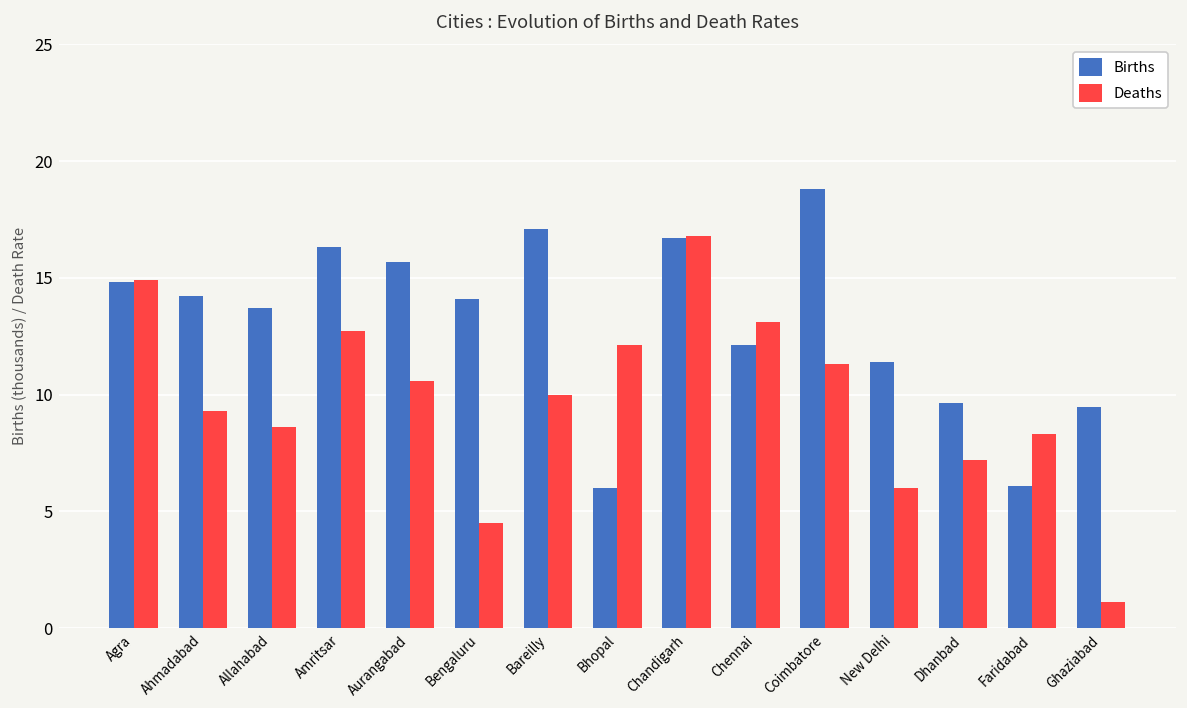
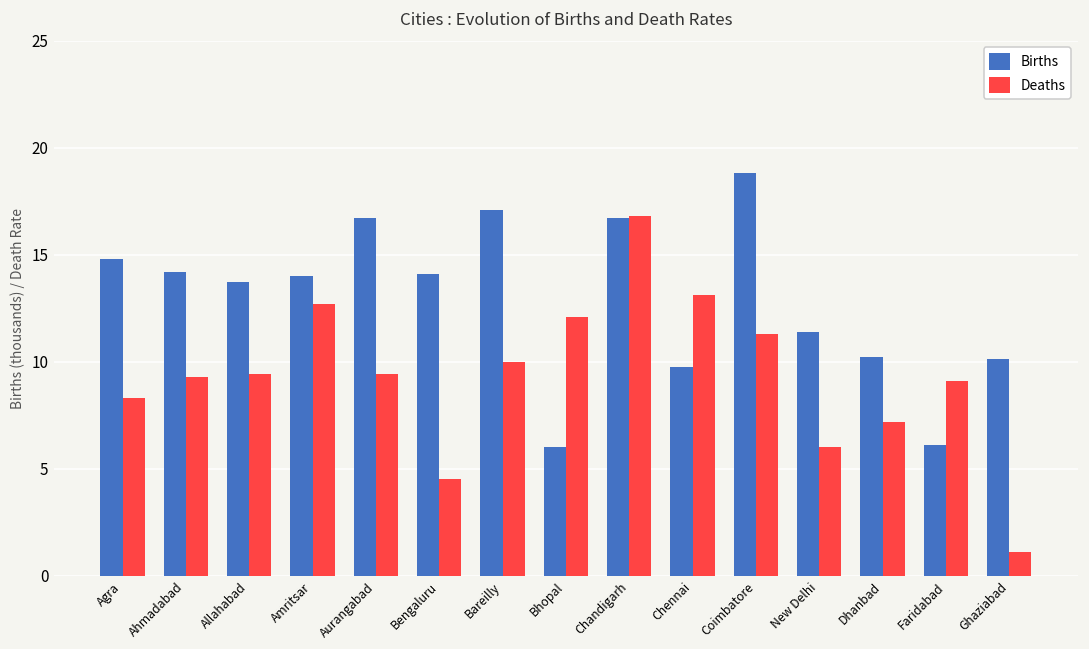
  {
    "Births": {
      "Agra": 14.8,
      "Ahmadabad": 14.2,
      "Allahabad": 13.7,
-     "Amritsar": 16.3,
-     "Aurangabad": 15.7,
+     "Amritsar": 14.0,
+     "Aurangabad": 16.7,
      "Bengaluru": 14.1,
      "Bareilly": 17.1,
      "Bhopal": 6.0,
      "Chandigarh": 16.7,
-     "Chennai": 12.1,
+     "Chennai": 9.8,
      "Coimbatore": 18.8,
      "New Delhi": 11.4,
-     "Dhanbad": 9.7,
+     "Dhanbad": 10.2,
      "Faridabad": 6.1,
-     "Ghaziabad": 9.5
+     "Ghaziabad": 10.1
    },
    "Deaths": {
-     "Agra": 14.9,
+     "Agra": 8.3,
      "Ahmadabad": 9.3,
-     "Allahabad": 8.6,
+     "Allahabad": 9.4,
      "Amritsar": 12.7,
-     "Aurangabad": 10.6,
+     "Aurangabad": 9.4,
      "Bengaluru": 4.5,
      "Bareilly": 10.0,
      "Bhopal": 12.1,
      "Chandigarh": 16.8,
      "Chennai": 13.1,
      "Coimbatore": 11.3,
      "New Delhi": 6.0,
      "Dhanbad": 7.2,
-     "Faridabad": 8.3,
+     "Faridabad": 9.1,
      "Ghaziabad": 1.1
    }
  }
